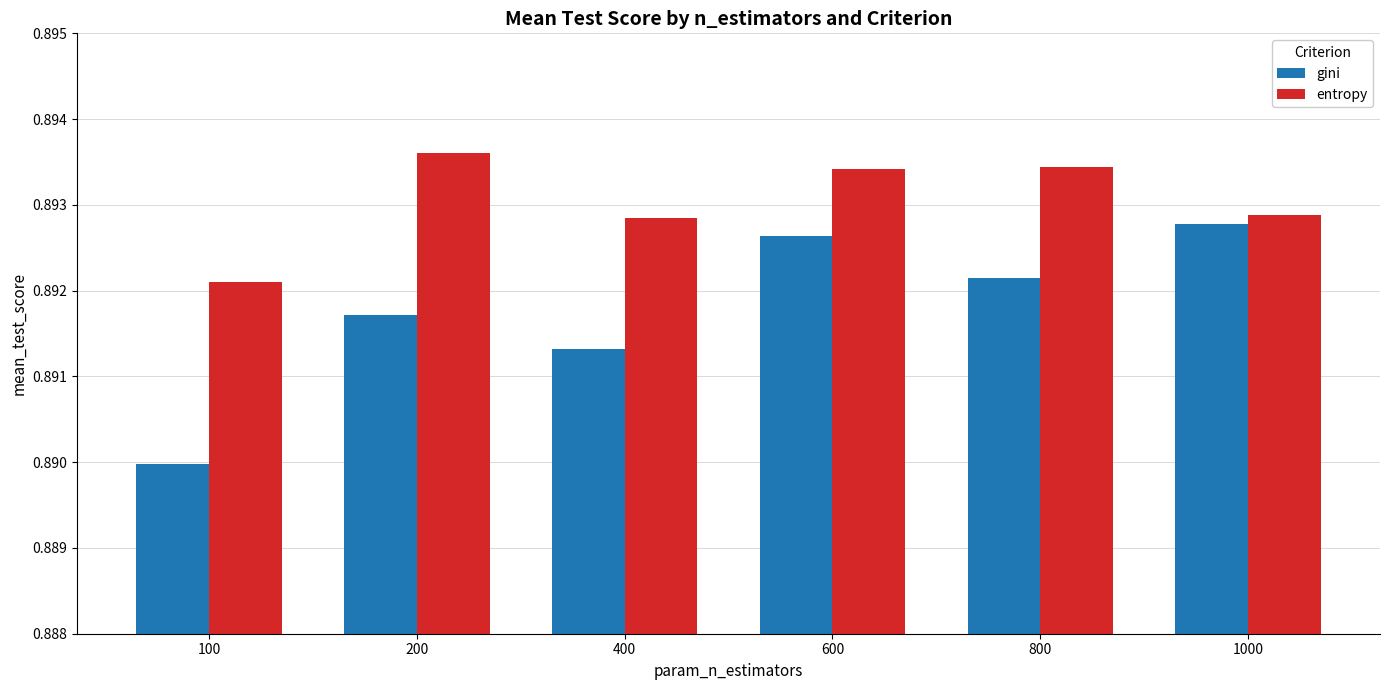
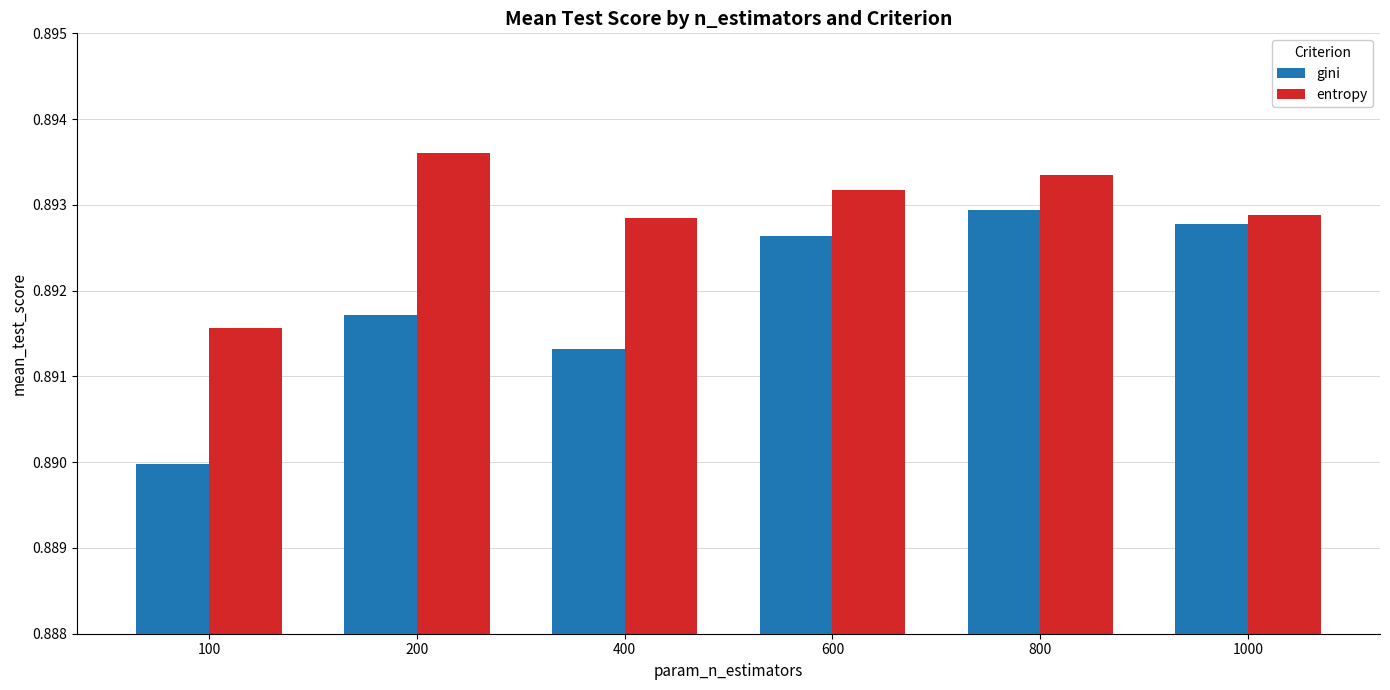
  {
    "gini": {
      "100": 0.8900,
      "200": 0.8917,
      "400": 0.8913,
      "600": 0.8926,
-     "800": 0.8921,
+     "800": 0.8929,
      "1000": 0.8928
    },
    "entropy": {
-     "100": 0.8921,
+     "100": 0.8916,
      "200": 0.8936,
      "400": 0.8929,
-     "600": 0.8934,
-     "800": 0.8934,
+     "600": 0.8932,
+     "800": 0.8933,
      "1000": 0.8929
    }
  }
